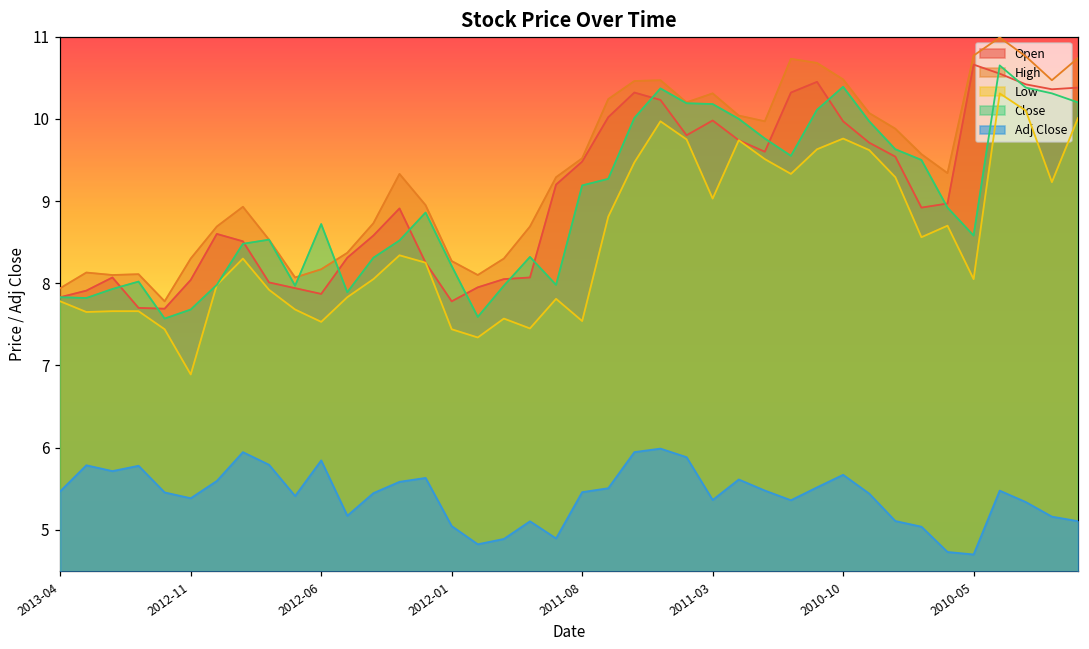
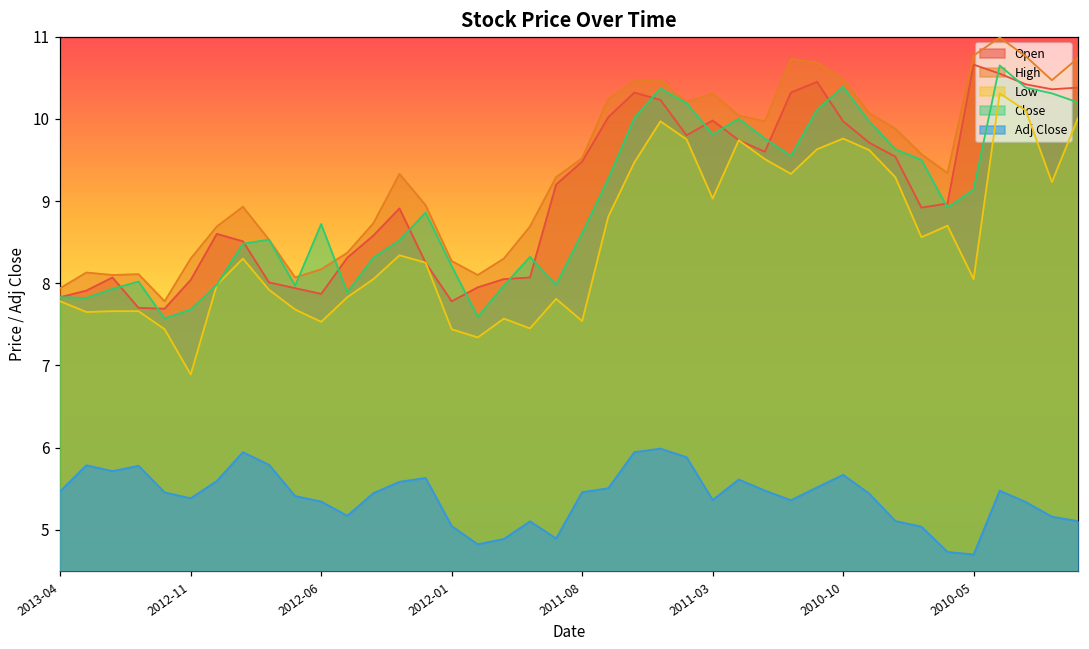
  {
    "Close": {
      "2012-11": 7.7,
      "2012-06": 8.7,
      "2012-01": 8.2,
-     "2011-08": 9.2,
-     "2011-03": 10.2,
+     "2011-08": 8.6,
+     "2011-03": 9.8,
      "2010-10": 10.4,
-     "2010-05": 8.6
+     "2010-05": 9.1
    },
    "Adj Close": {
      "2013-04": 5.5,
      "2012-11": 5.4,
-     "2012-06": 5.8,
+     "2012-06": 5.3,
      "2012-01": 5.0,
      "2011-08": 5.5,
      "2011-03": 5.4,
      "2010-10": 5.7,
      "2010-05": 4.7
    }
  }
